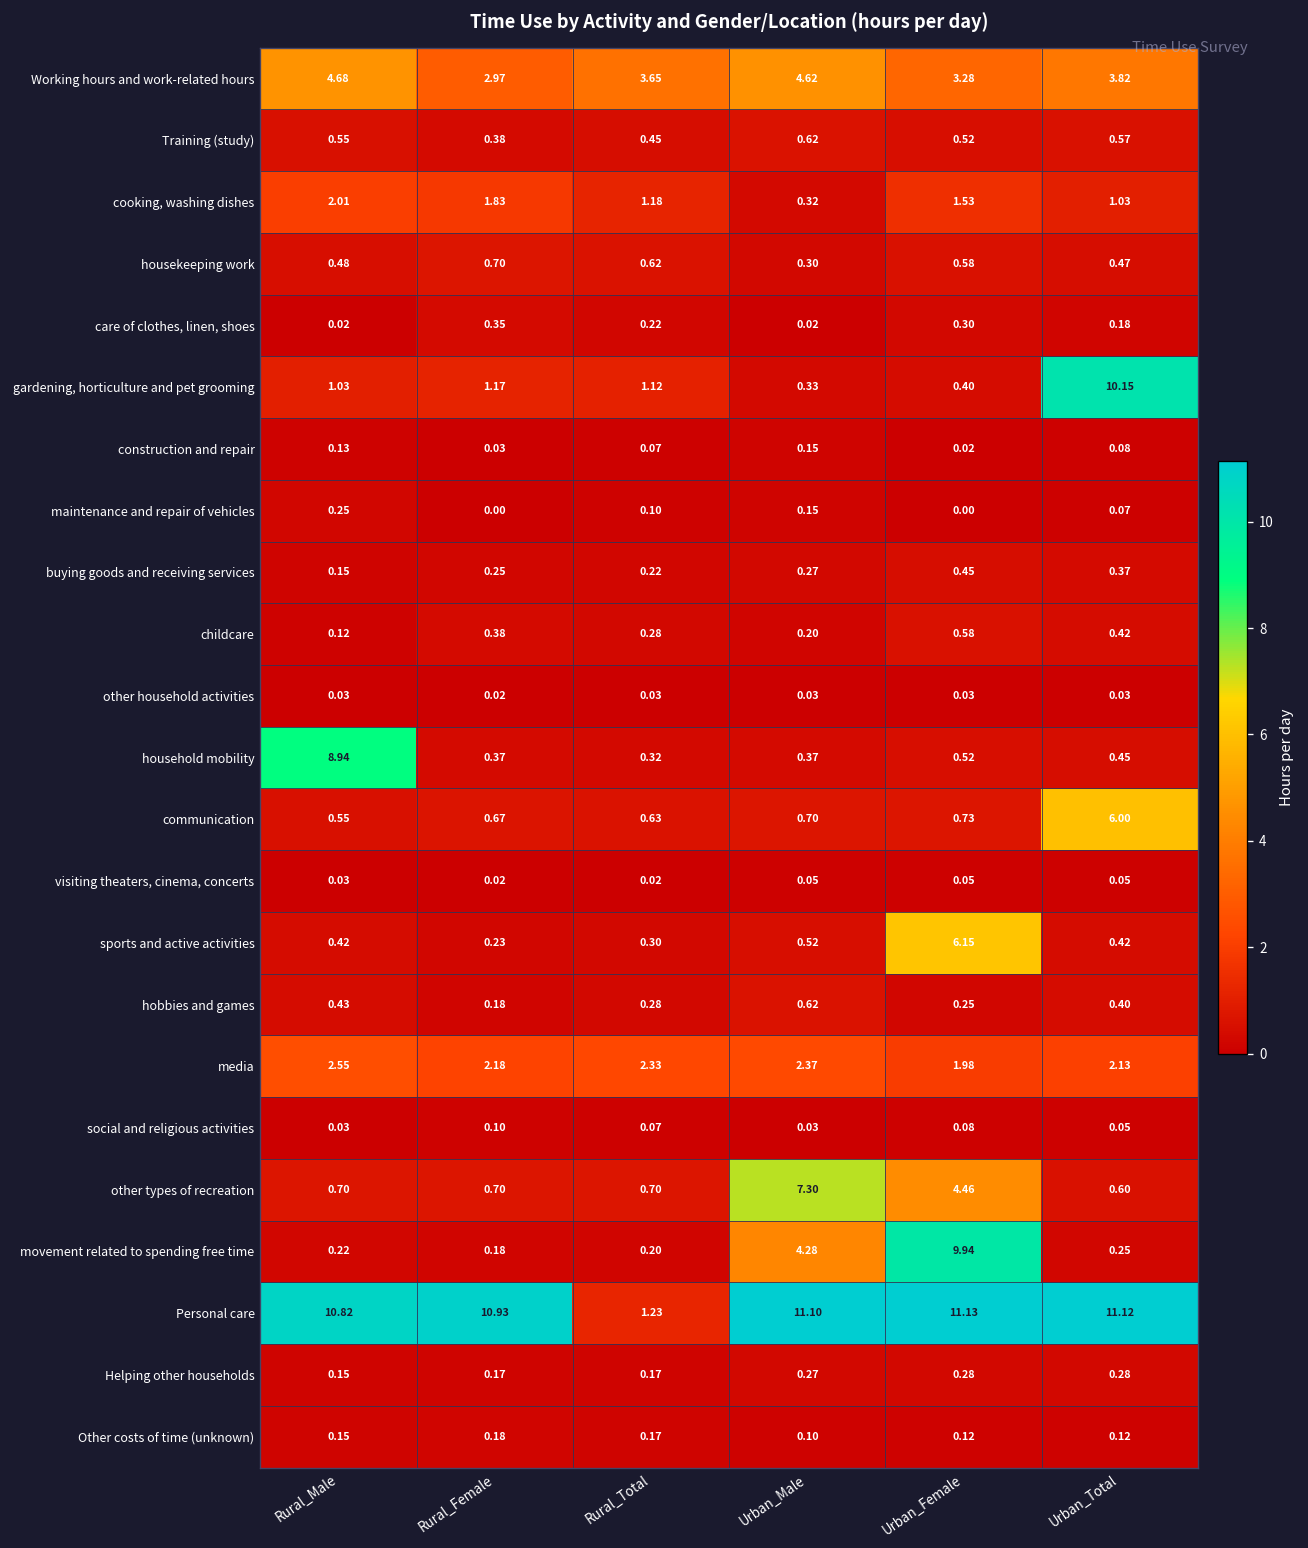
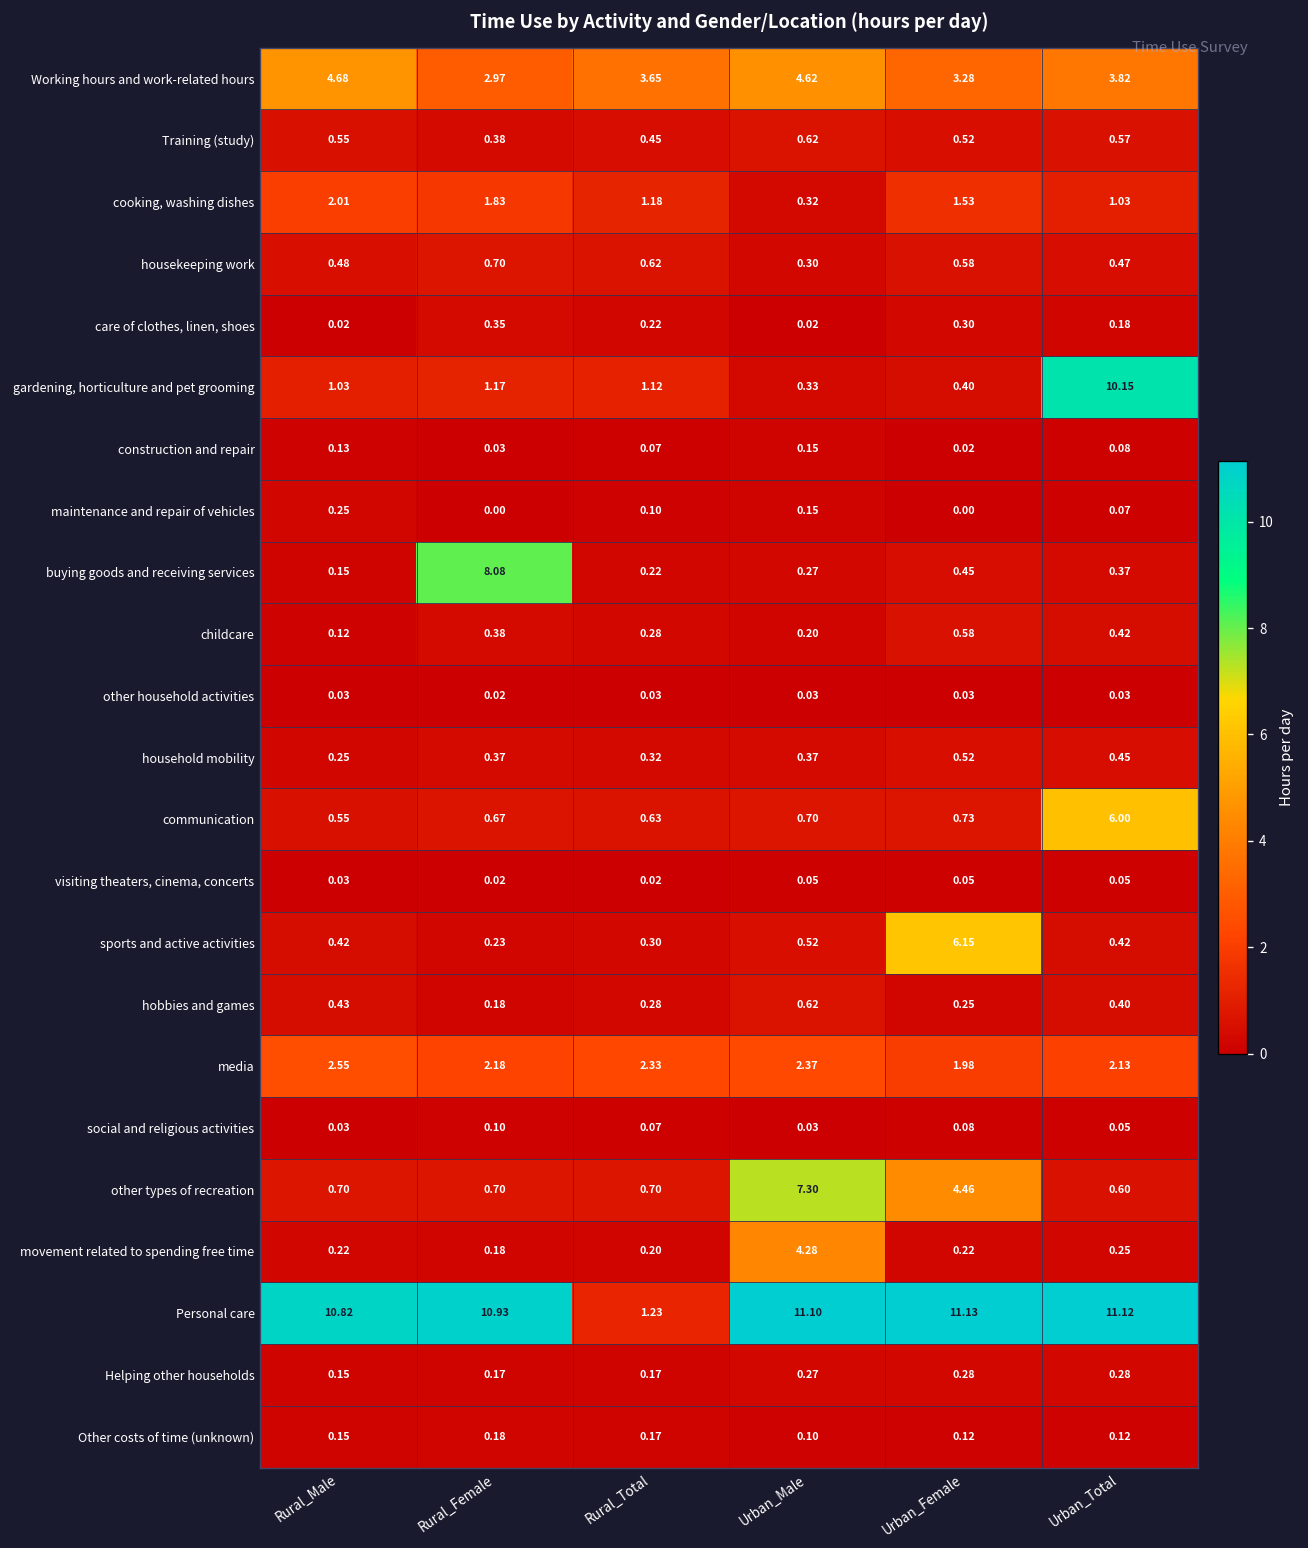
  {
    "Working hours and work-related hours": {
      "Rural_Male": 4.68,
      "Rural_Female": 2.97,
      "Rural_Total": 3.65,
      "Urban_Male": 4.62,
      "Urban_Female": 3.28,
      "Urban_Total": 3.82
    },
    "Training (study)": {
      "Rural_Male": 0.55,
      "Rural_Female": 0.38,
      "Rural_Total": 0.45,
      "Urban_Male": 0.62,
      "Urban_Female": 0.52,
      "Urban_Total": 0.57
    },
    "cooking, washing dishes": {
      "Rural_Male": 2.01,
      "Rural_Female": 1.83,
      "Rural_Total": 1.18,
      "Urban_Male": 0.32,
      "Urban_Female": 1.53,
      "Urban_Total": 1.03
    },
    "housekeeping work": {
      "Rural_Male": 0.48,
      "Rural_Female": 0.70,
      "Rural_Total": 0.62,
      "Urban_Male": 0.30,
      "Urban_Female": 0.58,
      "Urban_Total": 0.47
    },
    "care of clothes, linen, shoes": {
      "Rural_Male": 0.02,
      "Rural_Female": 0.35,
      "Rural_Total": 0.22,
      "Urban_Male": 0.02,
      "Urban_Female": 0.30,
      "Urban_Total": 0.18
    },
    "gardening, horticulture and pet grooming": {
      "Rural_Male": 1.03,
      "Rural_Female": 1.17,
      "Rural_Total": 1.12,
      "Urban_Male": 0.33,
      "Urban_Female": 0.40,
      "Urban_Total": 10.15
    },
    "construction and repair": {
      "Rural_Male": 0.13,
      "Rural_Female": 0.03,
      "Rural_Total": 0.07,
      "Urban_Male": 0.15,
      "Urban_Female": 0.02,
      "Urban_Total": 0.08
    },
    "maintenance and repair of vehicles": {
      "Rural_Male": 0.25,
      "Rural_Female": 0.00,
      "Rural_Total": 0.10,
      "Urban_Male": 0.15,
      "Urban_Female": 0.00,
      "Urban_Total": 0.07
    },
    "buying goods and receiving services": {
      "Rural_Male": 0.15,
-     "Rural_Female": 0.25,
+     "Rural_Female": 8.08,
      "Rural_Total": 0.22,
      "Urban_Male": 0.27,
      "Urban_Female": 0.45,
      "Urban_Total": 0.37
    },
    "childcare": {
      "Rural_Male": 0.12,
      "Rural_Female": 0.38,
      "Rural_Total": 0.28,
      "Urban_Male": 0.20,
      "Urban_Female": 0.58,
      "Urban_Total": 0.42
    },
    "other household activities": {
      "Rural_Male": 0.03,
      "Rural_Female": 0.02,
      "Rural_Total": 0.03,
      "Urban_Male": 0.03,
      "Urban_Female": 0.03,
      "Urban_Total": 0.03
    },
    "household mobility": {
-     "Rural_Male": 8.94,
+     "Rural_Male": 0.25,
      "Rural_Female": 0.37,
      "Rural_Total": 0.32,
      "Urban_Male": 0.37,
      "Urban_Female": 0.52,
      "Urban_Total": 0.45
    },
    "communication": {
      "Rural_Male": 0.55,
      "Rural_Female": 0.67,
      "Rural_Total": 0.63,
      "Urban_Male": 0.70,
      "Urban_Female": 0.73,
      "Urban_Total": 6.00
    },
    "visiting theaters, cinema, concerts": {
      "Rural_Male": 0.03,
      "Rural_Female": 0.02,
      "Rural_Total": 0.02,
      "Urban_Male": 0.05,
      "Urban_Female": 0.05,
      "Urban_Total": 0.05
    },
    "sports and active activities": {
      "Rural_Male": 0.42,
      "Rural_Female": 0.23,
      "Rural_Total": 0.30,
      "Urban_Male": 0.52,
      "Urban_Female": 6.15,
      "Urban_Total": 0.42
    },
    "hobbies and games": {
      "Rural_Male": 0.43,
      "Rural_Female": 0.18,
      "Rural_Total": 0.28,
      "Urban_Male": 0.62,
      "Urban_Female": 0.25,
      "Urban_Total": 0.40
    },
    "media": {
      "Rural_Male": 2.55,
      "Rural_Female": 2.18,
      "Rural_Total": 2.33,
      "Urban_Male": 2.37,
      "Urban_Female": 1.98,
      "Urban_Total": 2.13
    },
    "social and religious activities": {
      "Rural_Male": 0.03,
      "Rural_Female": 0.10,
      "Rural_Total": 0.07,
      "Urban_Male": 0.03,
      "Urban_Female": 0.08,
      "Urban_Total": 0.05
    },
    "other types of recreation": {
      "Rural_Male": 0.70,
      "Rural_Female": 0.70,
      "Rural_Total": 0.70,
      "Urban_Male": 7.30,
      "Urban_Female": 4.46,
      "Urban_Total": 0.60
    },
    "movement related to spending free time": {
      "Rural_Male": 0.22,
      "Rural_Female": 0.18,
      "Rural_Total": 0.20,
      "Urban_Male": 4.28,
-     "Urban_Female": 9.94,
+     "Urban_Female": 0.22,
      "Urban_Total": 0.25
    },
    "Personal care": {
      "Rural_Male": 10.82,
      "Rural_Female": 10.93,
      "Rural_Total": 1.23,
      "Urban_Male": 11.10,
      "Urban_Female": 11.13,
      "Urban_Total": 11.12
    },
    "Helping other households": {
      "Rural_Male": 0.15,
      "Rural_Female": 0.17,
      "Rural_Total": 0.17,
      "Urban_Male": 0.27,
      "Urban_Female": 0.28,
      "Urban_Total": 0.28
    },
    "Other costs of time (unknown)": {
      "Rural_Male": 0.15,
      "Rural_Female": 0.18,
      "Rural_Total": 0.17,
      "Urban_Male": 0.10,
      "Urban_Female": 0.12,
      "Urban_Total": 0.12
    }
  }
